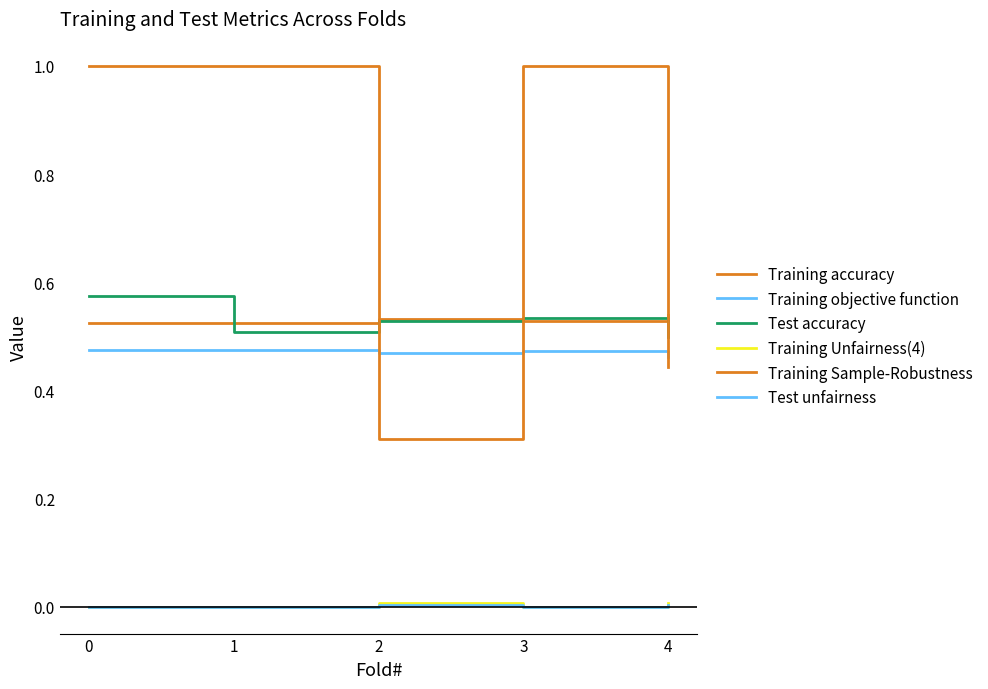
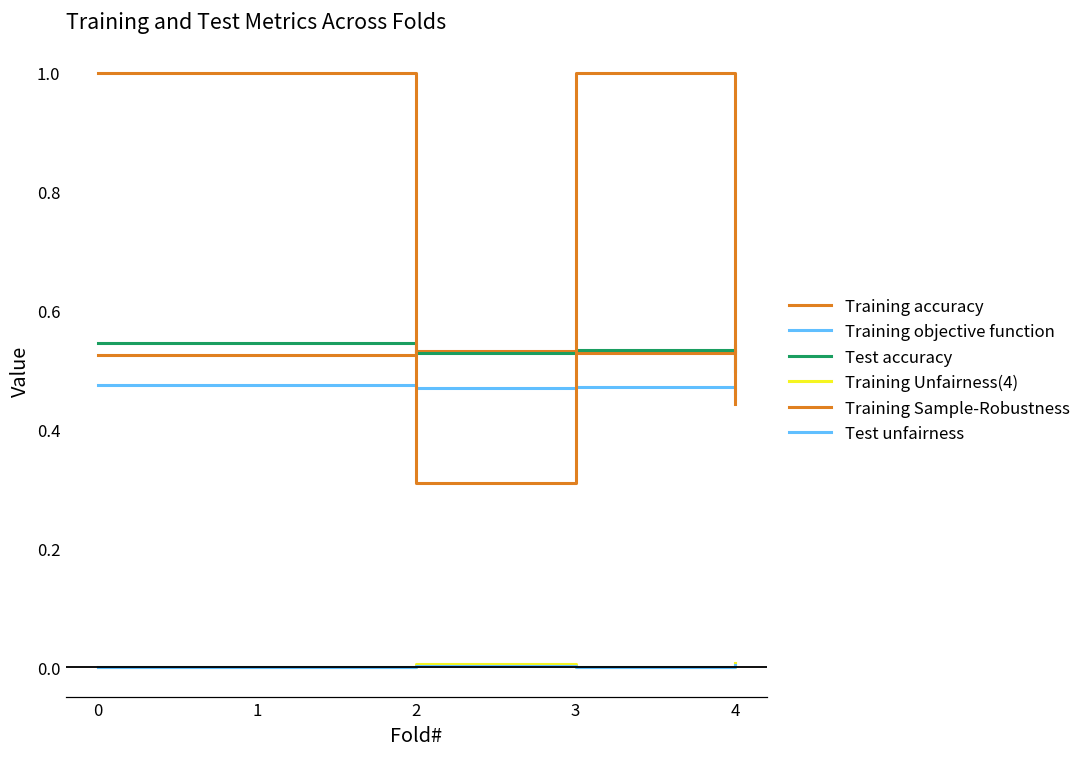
  {
    "Test accuracy": {
-     "0": 0.57,
-     "1": 0.51,
+     "0": 0.55,
+     "1": 0.55,
      "3": 0.53,
      "4": 0.50
    }
  }
